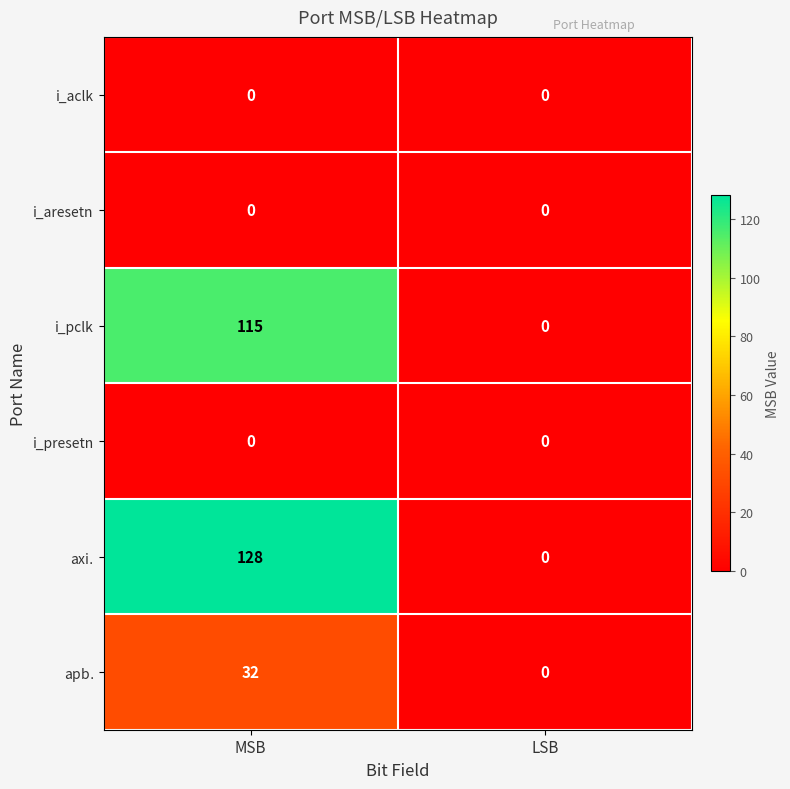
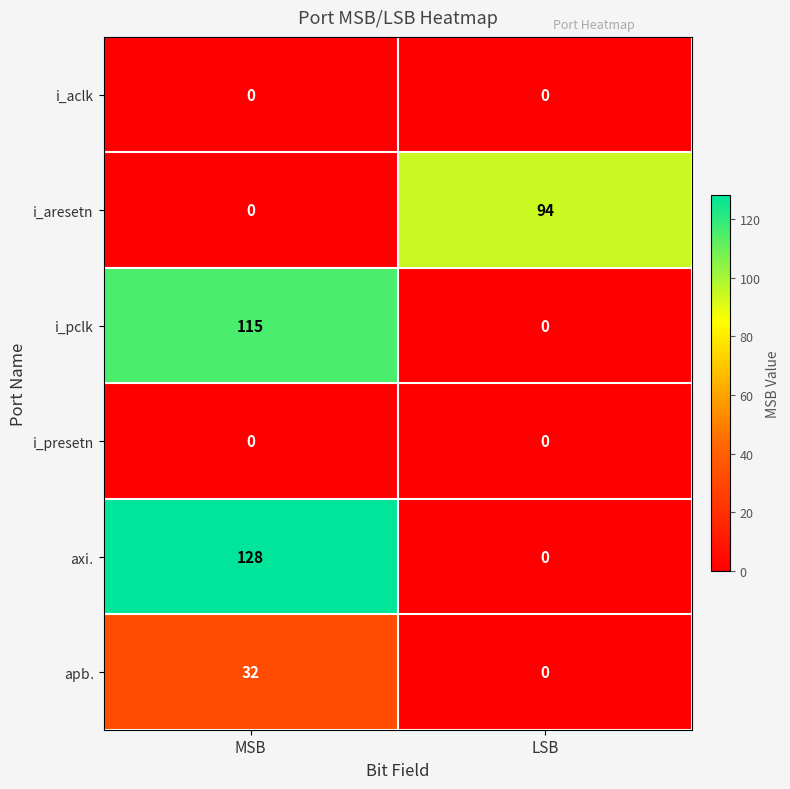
  {
    "i_aclk": {
      "MSB": 0,
      "LSB": 0
    },
    "i_aresetn": {
      "MSB": 0,
-     "LSB": 0
+     "LSB": 94
    },
    "i_pclk": {
      "MSB": 115,
      "LSB": 0
    },
    "i_presetn": {
      "MSB": 0,
      "LSB": 0
    }
  }
